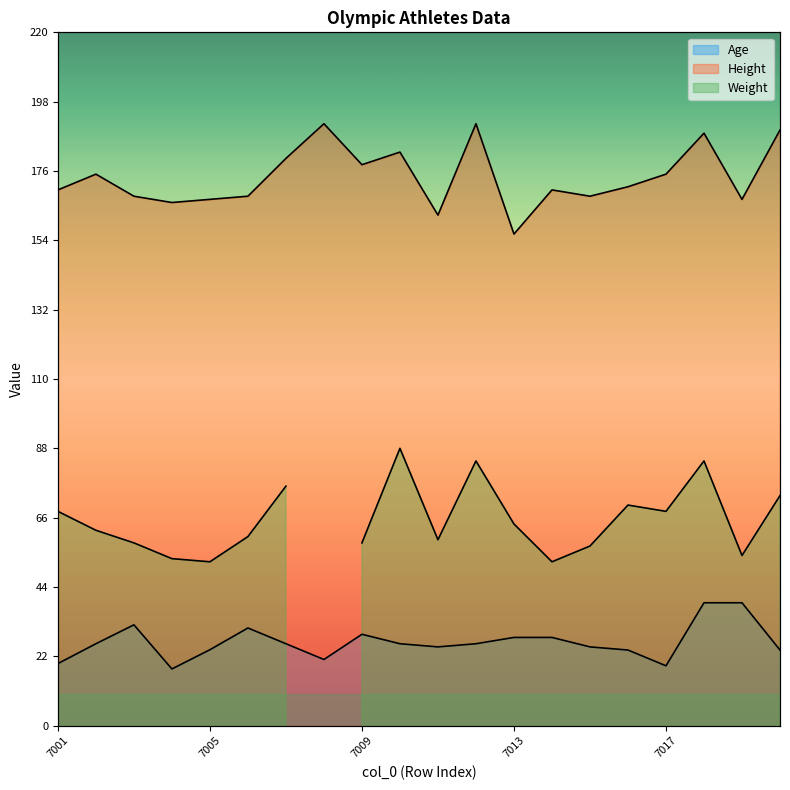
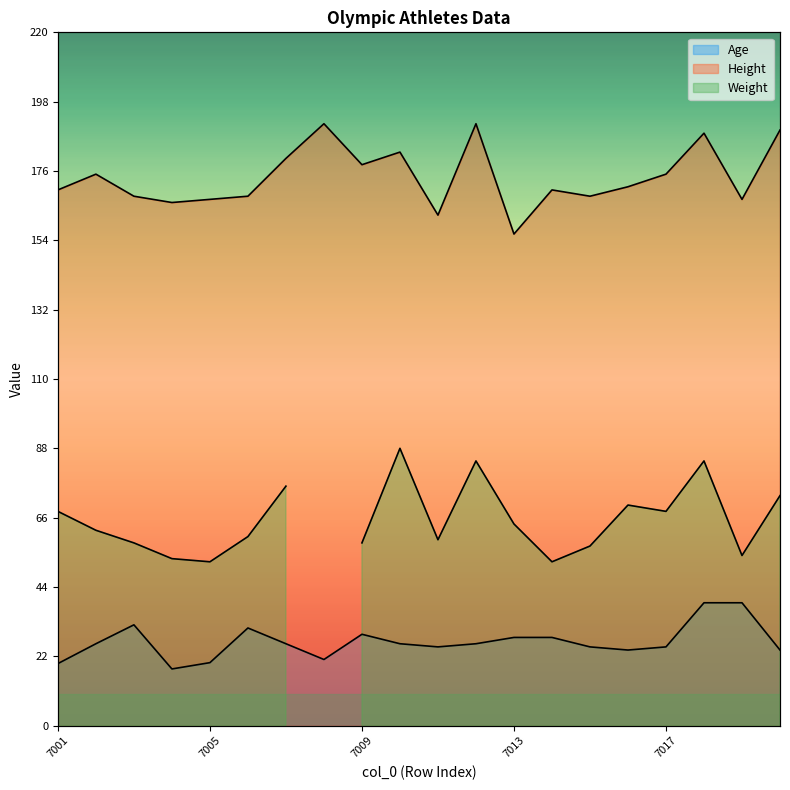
  {
    "Age": {
      "7001": 20,
-     "7005": 24,
+     "7005": 20,
      "7009": 29,
      "7013": 28,
-     "7017": 19
+     "7017": 25
    },
    "Height": {
      "7001": 170,
      "7005": 167,
      "7009": 178,
      "7013": 156,
      "7017": 175
    }
  }
